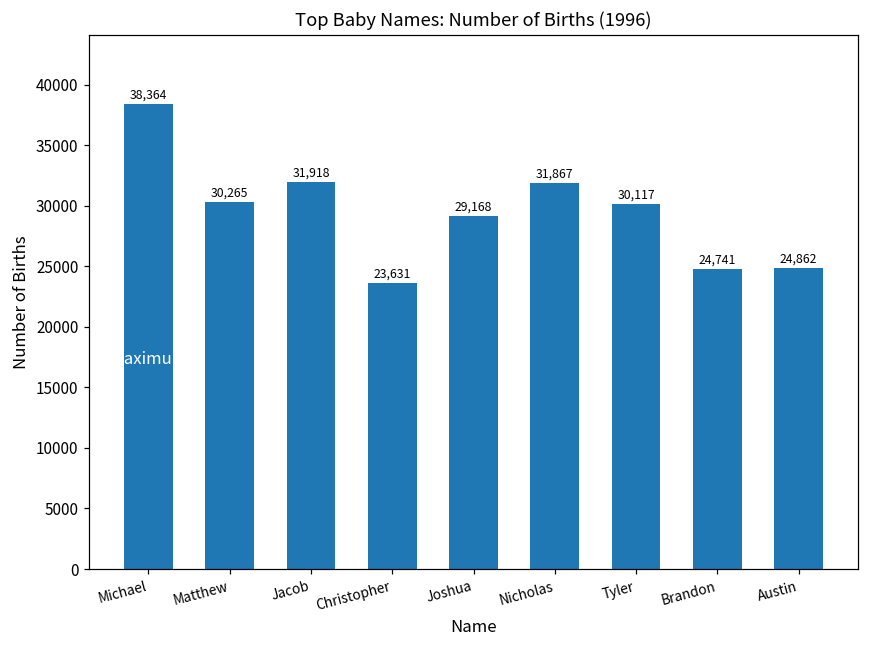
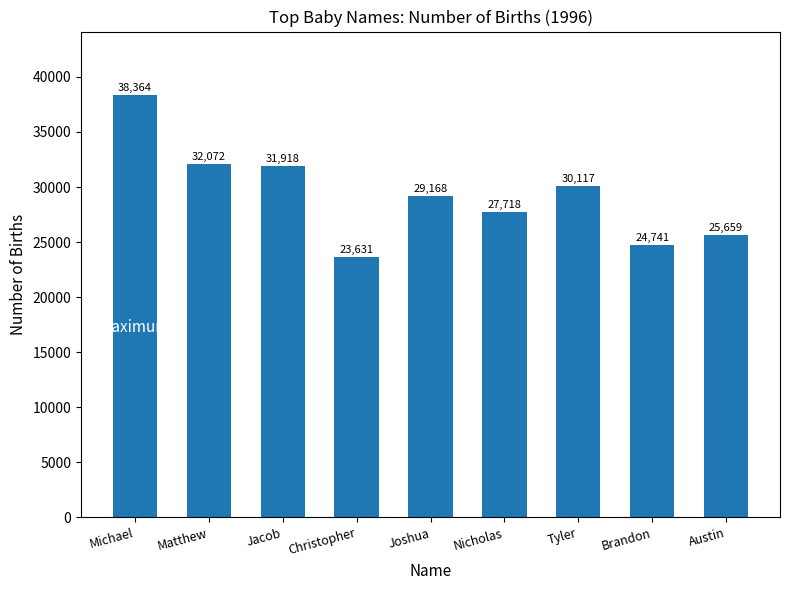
  {
    "Michael": "38,364",
-   "Matthew": "30,265",
+   "Matthew": "32,072",
    "Jacob": "31,918",
    "Christopher": "23,631",
    "Joshua": "29,168",
-   "Nicholas": "31,867",
+   "Nicholas": "27,718",
    "Tyler": "30,117",
    "Brandon": "24,741",
-   "Austin": "24,862"
+   "Austin": "25,659"
  }
